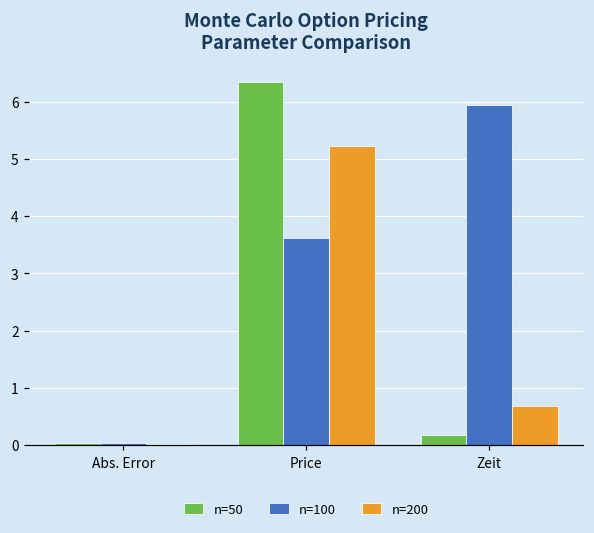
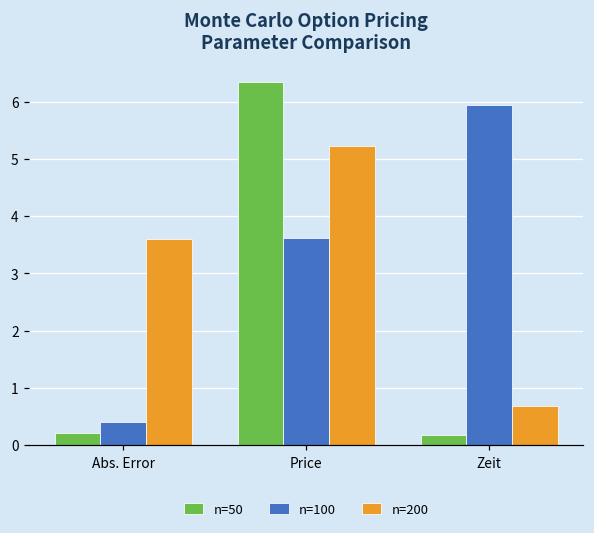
  {
    "n=50": {
-     "Abs. Error": 0.0,
+     "Abs. Error": 0.2,
      "Price": 6.3,
      "Zeit": 0.2
    },
    "n=100": {
-     "Abs. Error": 0.0,
+     "Abs. Error": 0.4,
      "Price": 3.6,
      "Zeit": 5.9
    },
    "n=200": {
-     "Abs. Error": 0.0,
+     "Abs. Error": 3.6,
      "Price": 5.2,
      "Zeit": 0.7
    }
  }
